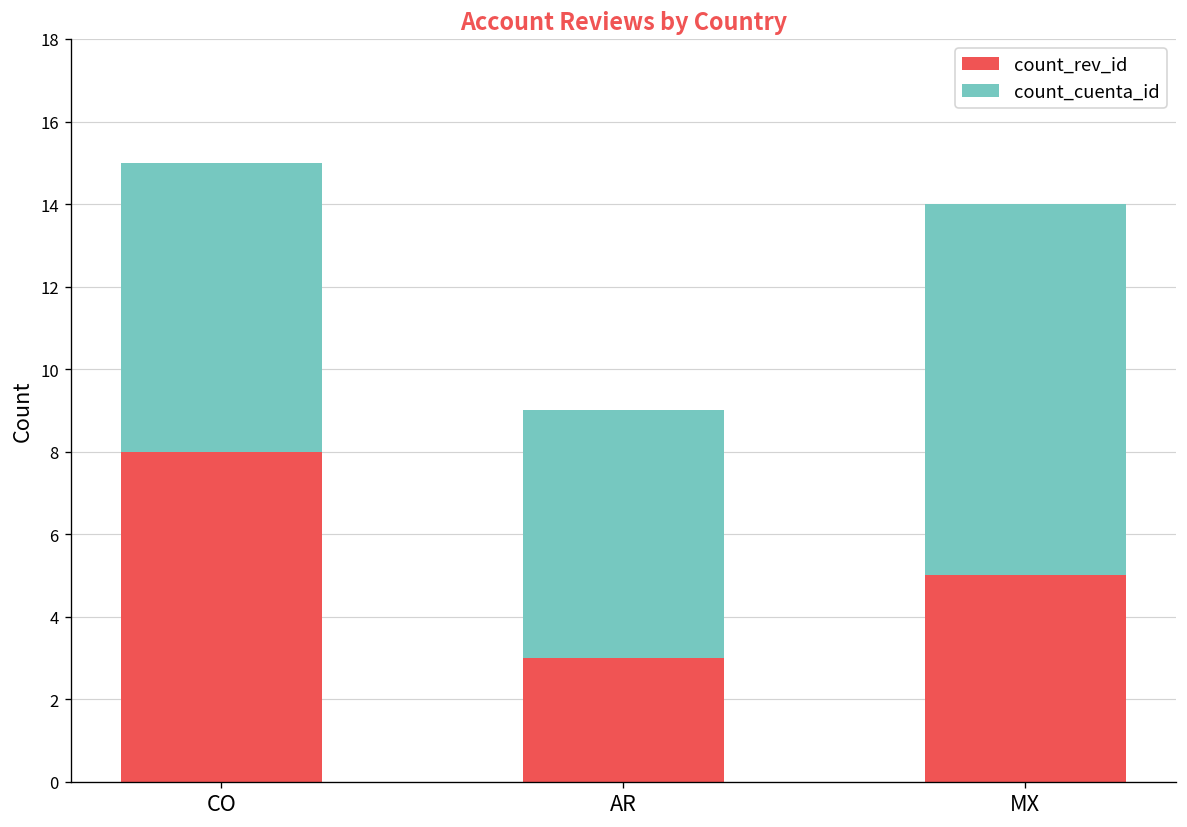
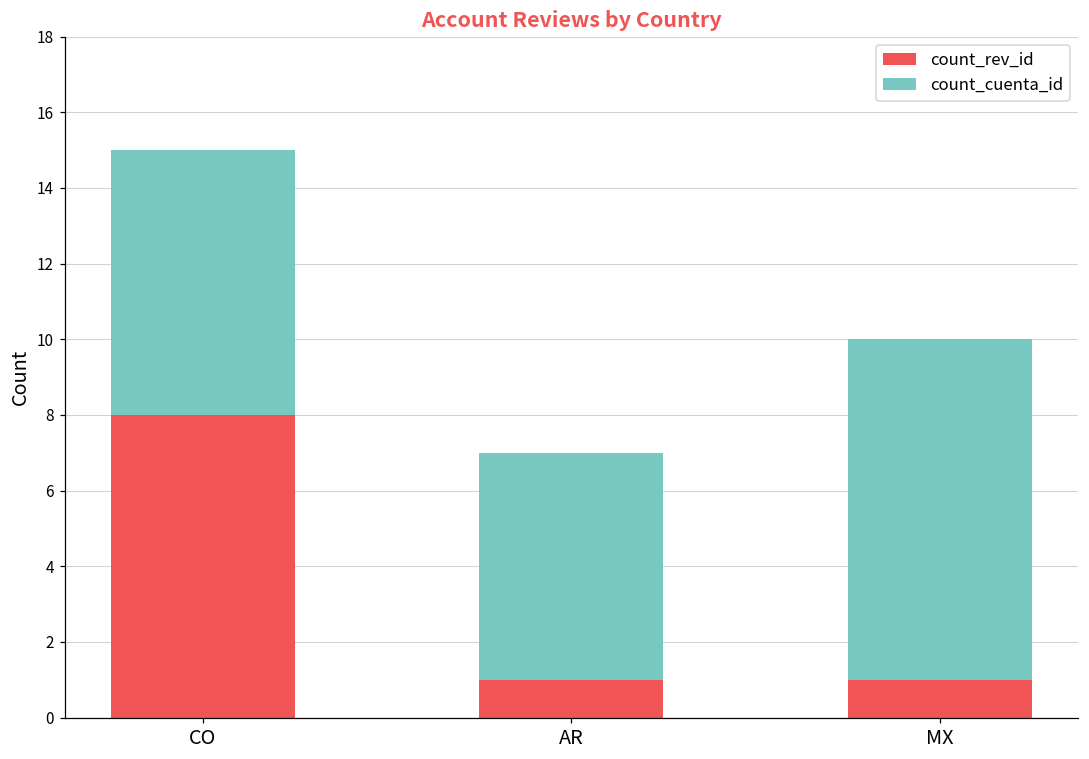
  {
    "count_rev_id": {
      "CO": 8,
-     "AR": 3,
-     "MX": 5
+     "AR": 1,
+     "MX": 1
    },
    "count_cuenta_id": {
      "CO": 7,
      "AR": 6,
      "MX": 9
    }
  }
